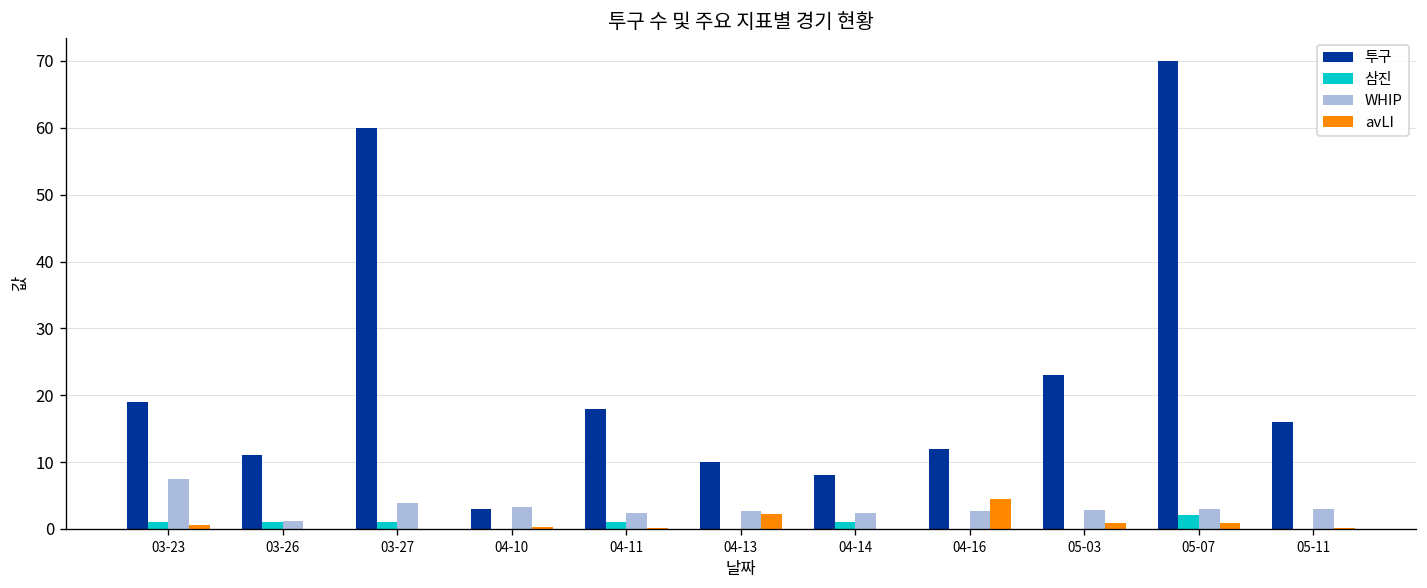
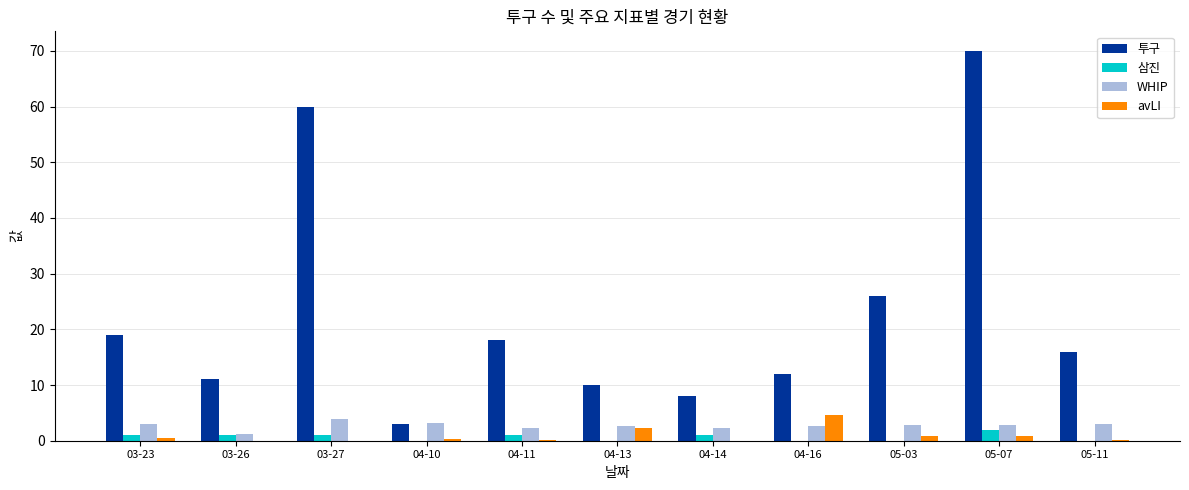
  {
    "투구": {
      "03-23": 19,
      "03-26": 11,
      "03-27": 60,
      "04-10": 3,
      "04-11": 18,
      "04-13": 10,
      "04-14": 8,
      "04-16": 12,
-     "05-03": 23,
+     "05-03": 26,
      "05-07": 70,
      "05-11": 16
    },
    "삼진": {
      "03-23": 1,
      "03-26": 1,
      "03-27": 1,
      "04-10": 0,
      "04-11": 1,
      "04-13": 0,
      "04-14": 1,
      "04-16": 0,
      "05-03": 0,
      "05-07": 2,
      "05-11": 0
    },
    "WHIP": {
-     "03-23": 8,
+     "03-23": 3,
      "03-26": 1,
      "03-27": 4,
      "04-10": 3,
      "04-11": 2,
      "04-13": 3,
      "04-14": 2,
      "04-16": 3,
      "05-03": 3,
      "05-07": 3,
      "05-11": 3
    },
    "avLI": {
      "03-23": 1,
      "03-27": 0,
      "04-13": 2,
      "04-16": 5,
      "05-03": 1,
      "05-07": 1
    }
  }
